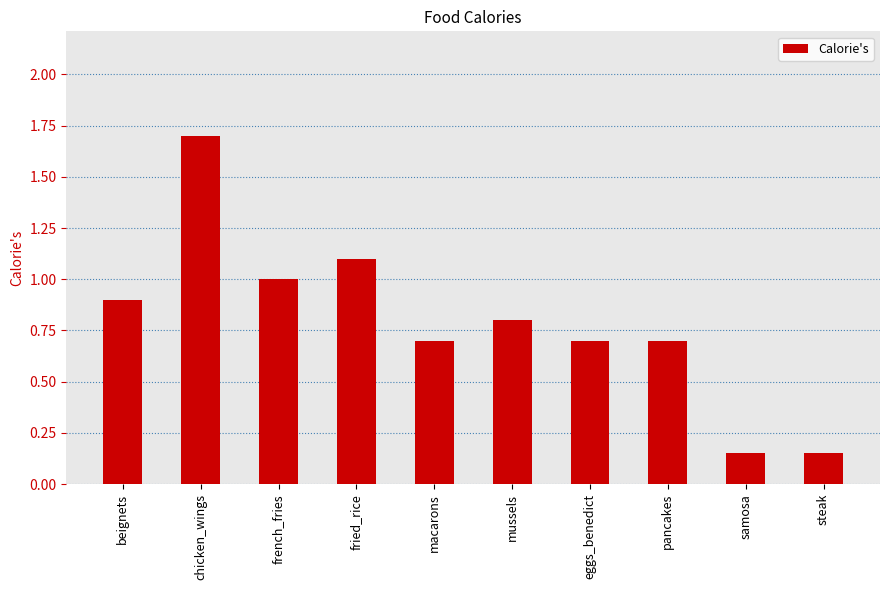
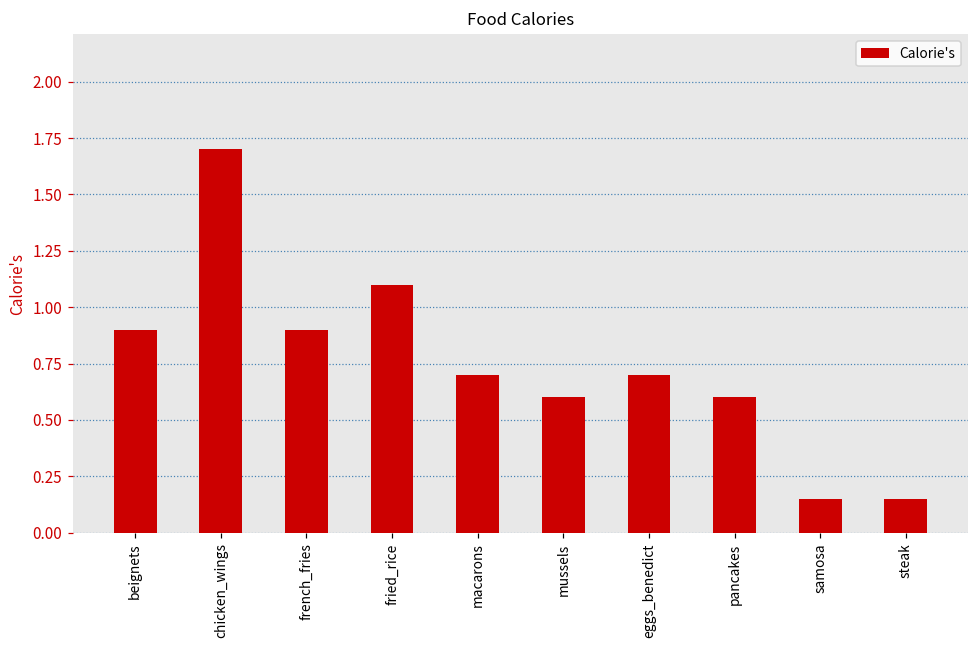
  {
    "beignets": 0.9,
    "chicken_wings": 1.7,
-   "french_fries": 1.0,
+   "french_fries": 0.9,
    "fried_rice": 1.1,
    "macarons": 0.7,
-   "mussels": 0.8,
+   "mussels": 0.6,
    "eggs_benedict": 0.7,
-   "pancakes": 0.7,
+   "pancakes": 0.6,
    "samosa": 0.15,
    "steak": 0.15
  }
